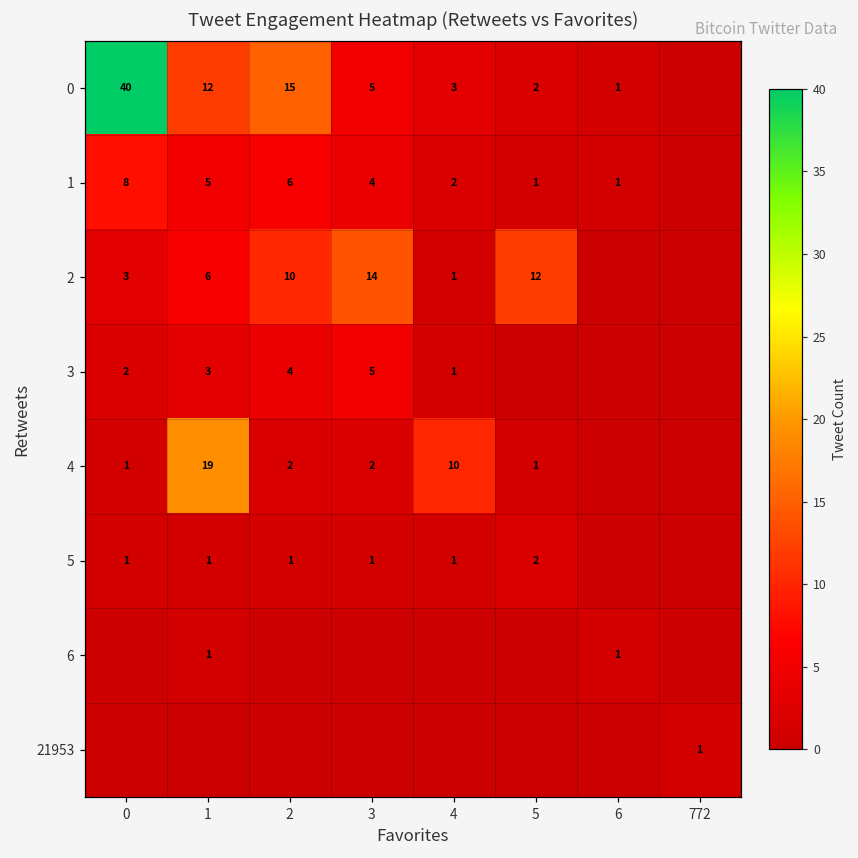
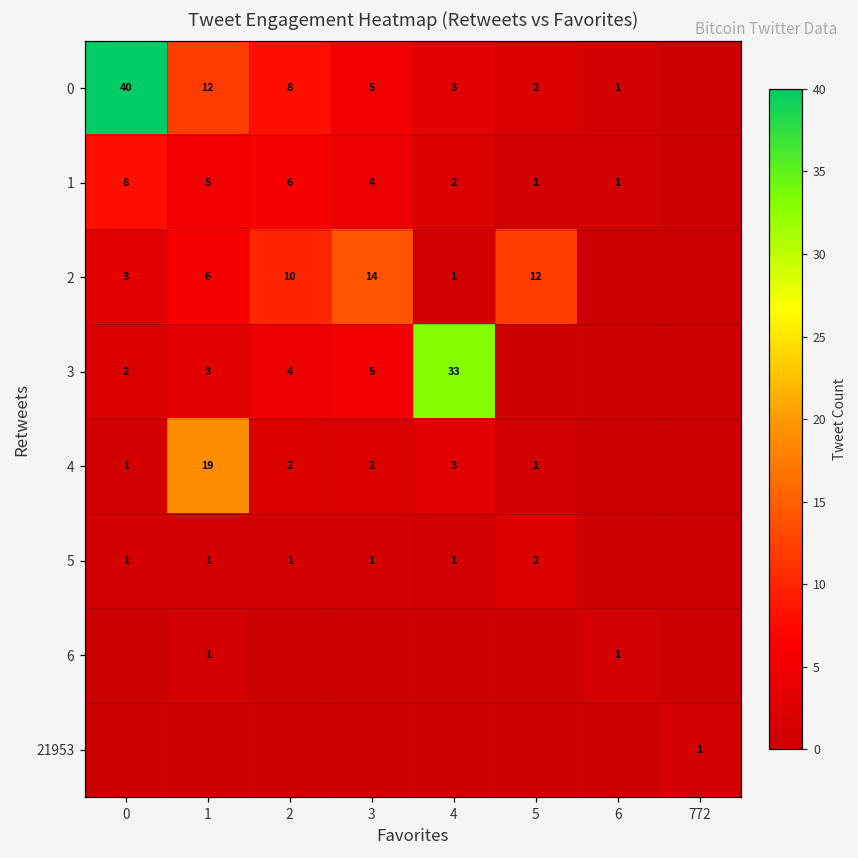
  {
    "0": {
      "0": 40,
      "1": 12,
-     "2": 15,
+     "2": 8,
      "3": 5,
      "4": 3,
      "5": 2,
      "6": 1
    },
    "1": {
      "0": 8,
      "1": 5,
      "2": 6,
      "3": 4,
      "4": 2,
      "5": 1,
      "6": 1
    },
    "2": {
      "0": 3,
      "1": 6,
      "2": 10,
      "3": 14,
      "4": 1,
      "5": 12
    },
    "3": {
      "0": 2,
      "1": 3,
      "2": 4,
      "3": 5,
-     "4": 1
+     "4": 33
    },
    "4": {
      "0": 1,
      "1": 19,
      "2": 2,
      "3": 2,
-     "4": 10,
+     "4": 3,
      "5": 1
    },
    "5": {
      "0": 1,
      "1": 1,
      "2": 1,
      "3": 1,
      "4": 1,
      "5": 2
    },
    "6": {
      "1": 1,
      "6": 1
    },
    "21953": {
      "772": 1
    }
  }
